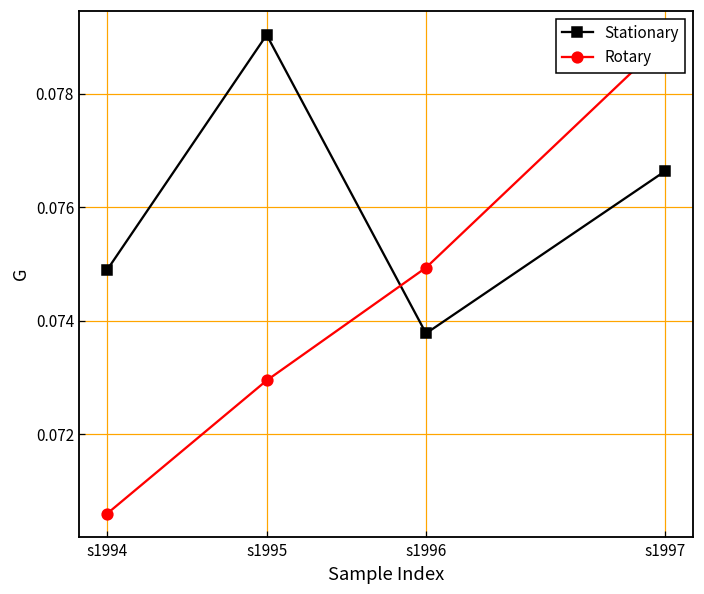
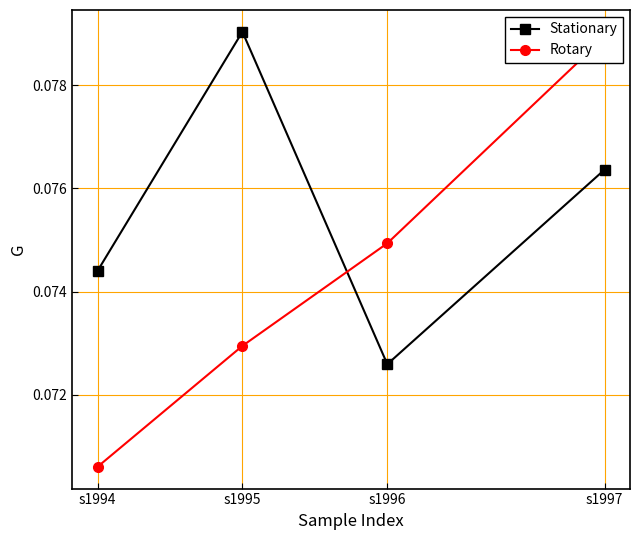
  {
    "Stationary": {
-     "s1994": 0.0749,
+     "s1994": 0.0744,
      "s1995": 0.0790,
-     "s1996": 0.0738,
-     "s1997": 0.0766
+     "s1996": 0.0726,
+     "s1997": 0.0764
    },
    "Rotary": {
      "s1994": 0.0706,
      "s1995": 0.0729,
      "s1996": 0.0749
    }
  }
